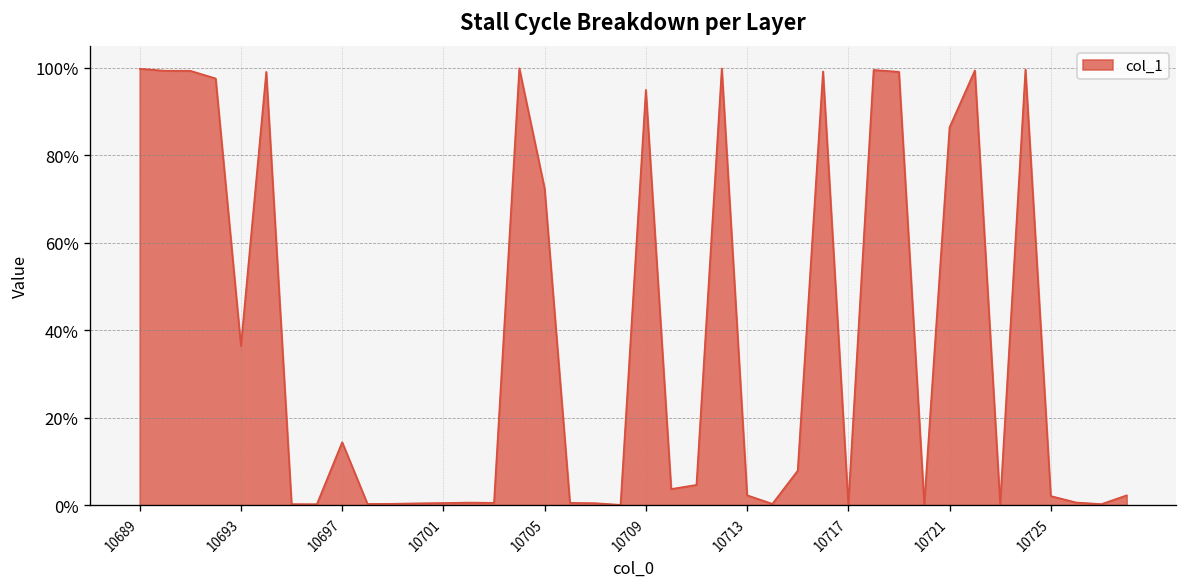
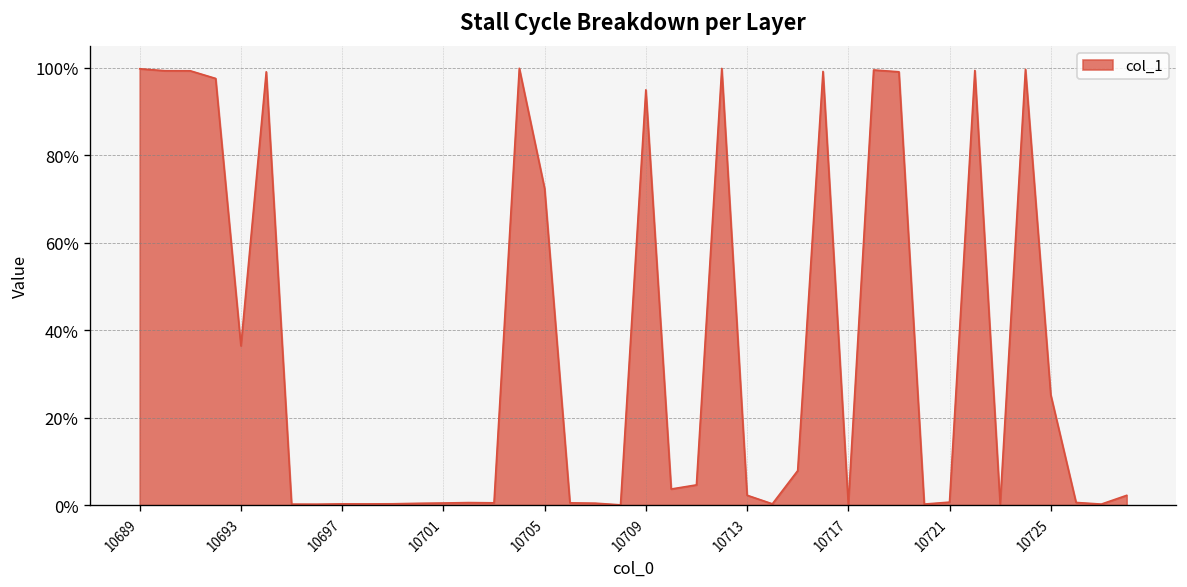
  {
    "10689": "100%",
    "10693": "36%",
-   "10697": "14%",
+   "10697": "0%",
    "10701": "0%",
    "10705": "72%",
    "10709": "95%",
    "10713": "2%",
    "10717": "0%",
-   "10721": "86%",
-   "10725": "2%"
+   "10721": "1%",
+   "10725": "25%"
  }
